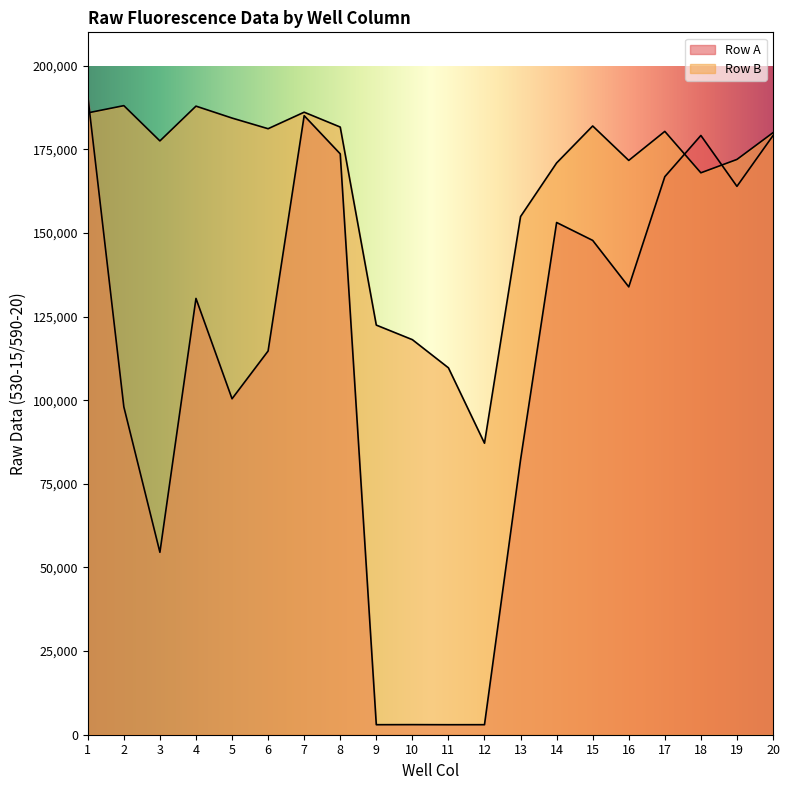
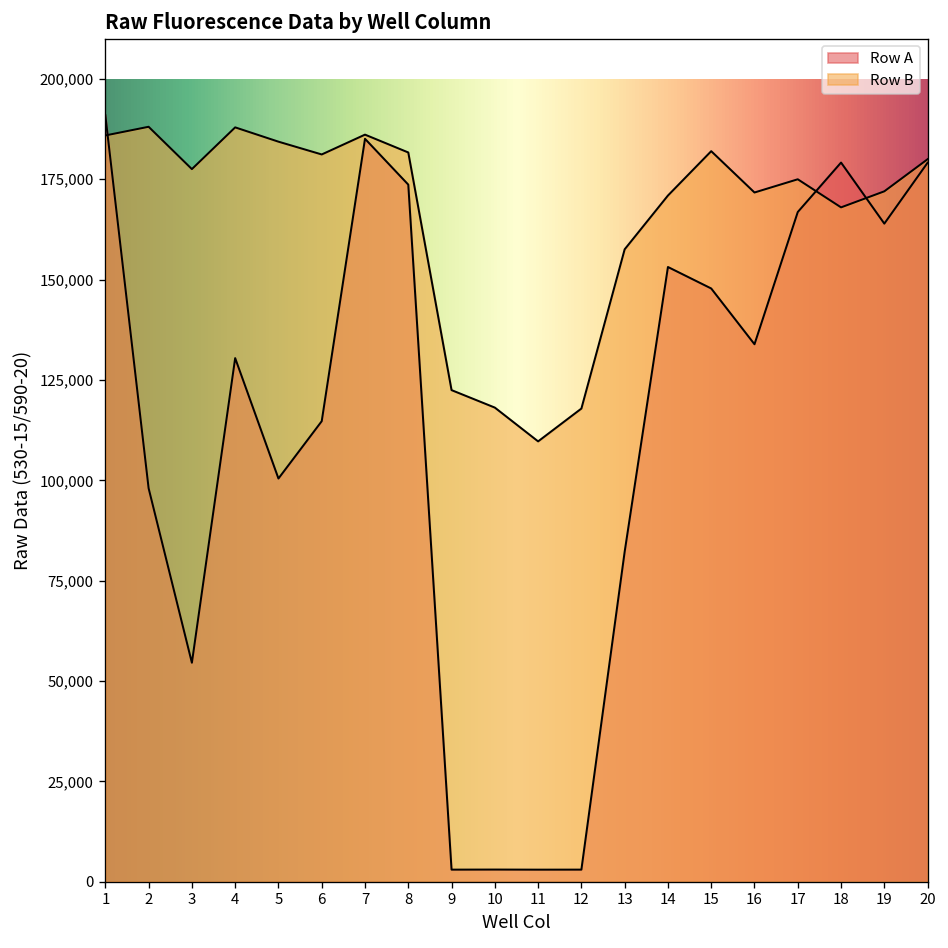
  {
    "Row A": {
      "1": "191,000",
      "2": "98,000",
      "3": "55,000",
      "4": "130,000",
      "5": "100,000",
      "6": "115,000",
      "7": "185,000",
      "8": "174,000",
      "9": "3,000",
      "10": "3,000",
      "11": "3,000",
      "12": "3,000",
      "13": "82,000",
      "14": "153,000",
      "15": "148,000",
      "16": "134,000",
      "17": "167,000",
      "18": "179,000",
      "19": "164,000",
      "20": "179,000"
    },
    "Row B": {
      "1": "186,000",
      "2": "188,000",
      "3": "178,000",
      "4": "188,000",
      "5": "184,000",
      "6": "181,000",
      "7": "186,000",
      "8": "182,000",
      "9": "122,000",
      "10": "118,000",
      "11": "110,000",
-     "12": "87,000",
-     "13": "155,000",
+     "12": "118,000",
+     "13": "158,000",
      "14": "171,000",
      "15": "182,000",
      "16": "172,000",
-     "17": "180,000",
+     "17": "175,000",
      "18": "168,000",
      "19": "172,000",
      "20": "180,000"
    }
  }
